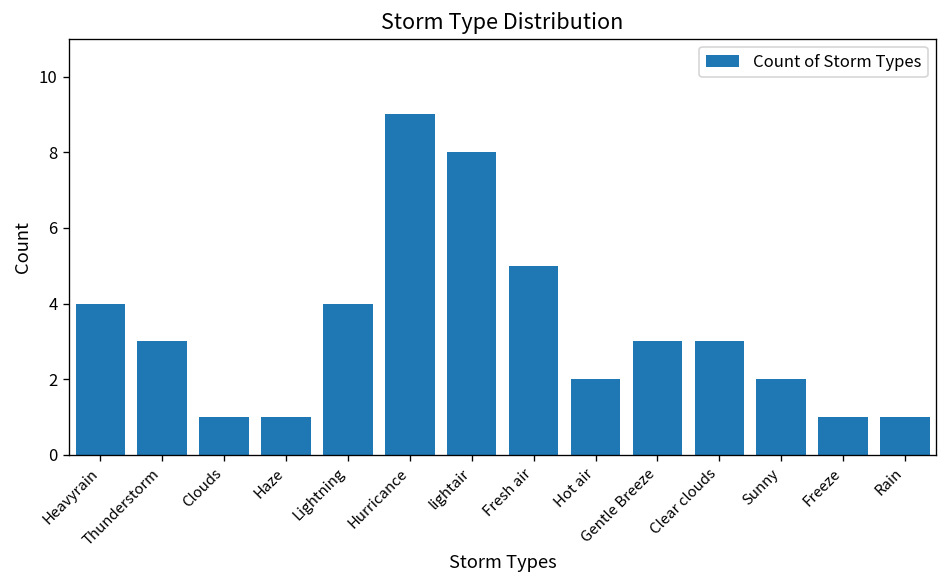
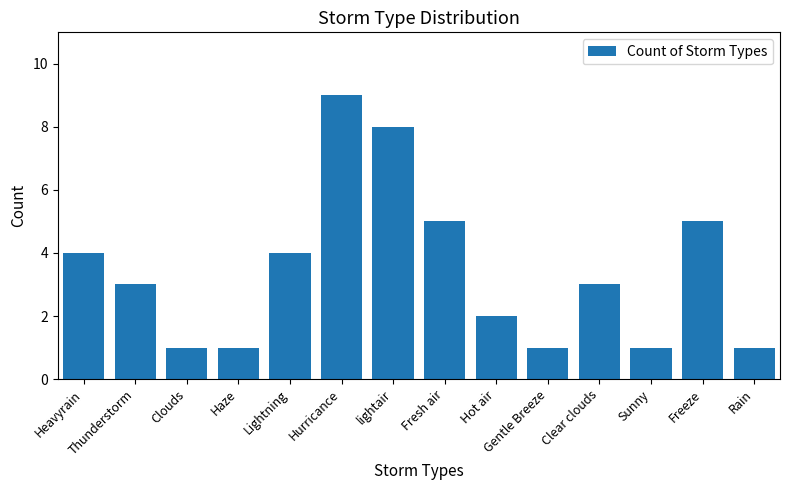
  {
    "Heavyrain": 4,
    "Thunderstorm": 3,
    "Clouds": 1,
    "Haze": 1,
    "Lightning": 4,
    "Hurricance": 9,
    "lightair": 8,
    "Fresh air": 5,
    "Hot air": 2,
-   "Gentle Breeze": 3,
+   "Gentle Breeze": 1,
    "Clear clouds": 3,
-   "Sunny": 2,
-   "Freeze": 1,
+   "Sunny": 1,
+   "Freeze": 5,
    "Rain": 1
  }
